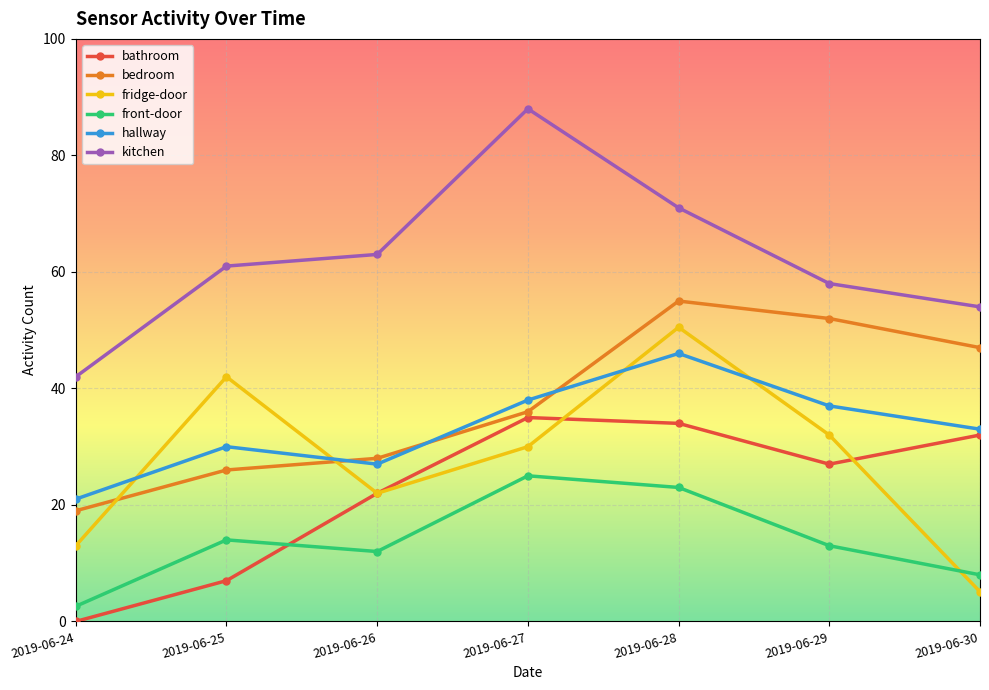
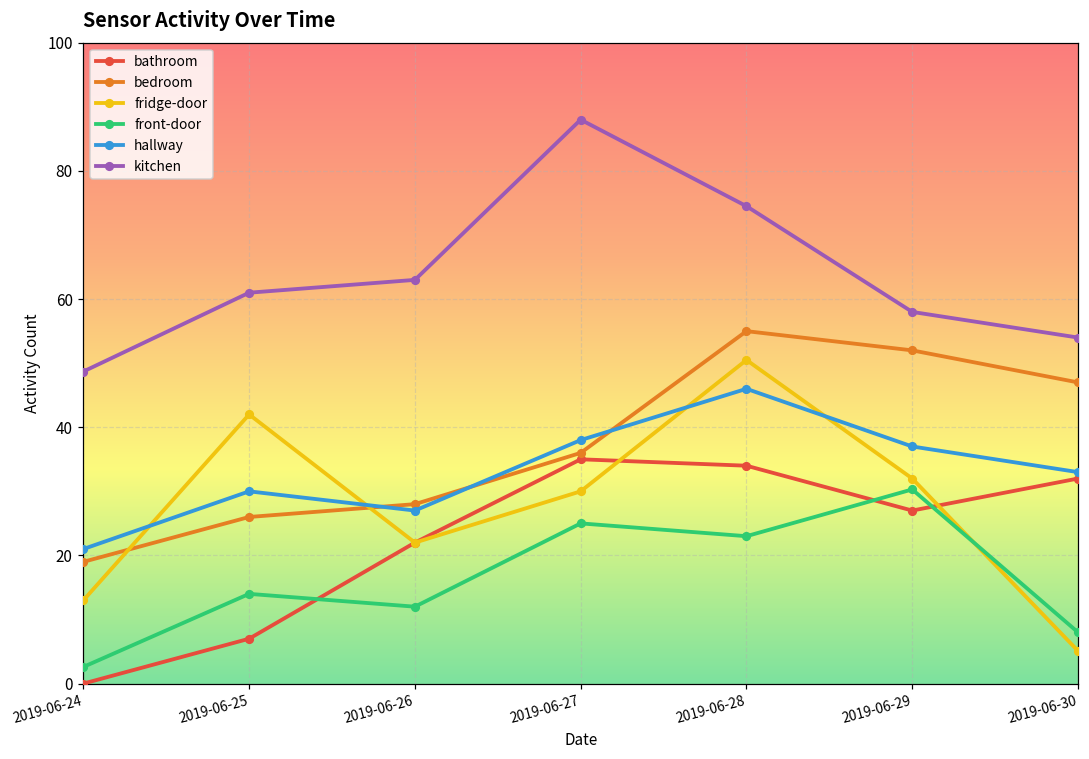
  {
    "fridge-door": {
      "2019-06-24": 13,
      "2019-06-25": 42,
      "2019-06-27": 30,
      "2019-06-28": 51,
      "2019-06-29": 32,
      "2019-06-30": 5
    },
    "front-door": {
      "2019-06-24": 3,
      "2019-06-25": 14,
      "2019-06-26": 12,
      "2019-06-27": 25,
      "2019-06-28": 23,
-     "2019-06-29": 13,
+     "2019-06-29": 30,
      "2019-06-30": 8
    },
    "hallway": {
      "2019-06-24": 21,
      "2019-06-25": 30,
      "2019-06-26": 27,
      "2019-06-27": 38,
      "2019-06-28": 46,
      "2019-06-29": 37,
      "2019-06-30": 33
    },
    "kitchen": {
-     "2019-06-24": 42,
+     "2019-06-24": 49,
      "2019-06-25": 61,
      "2019-06-26": 63,
      "2019-06-27": 88,
-     "2019-06-28": 71,
+     "2019-06-28": 75,
      "2019-06-29": 58,
      "2019-06-30": 54
    }
  }
